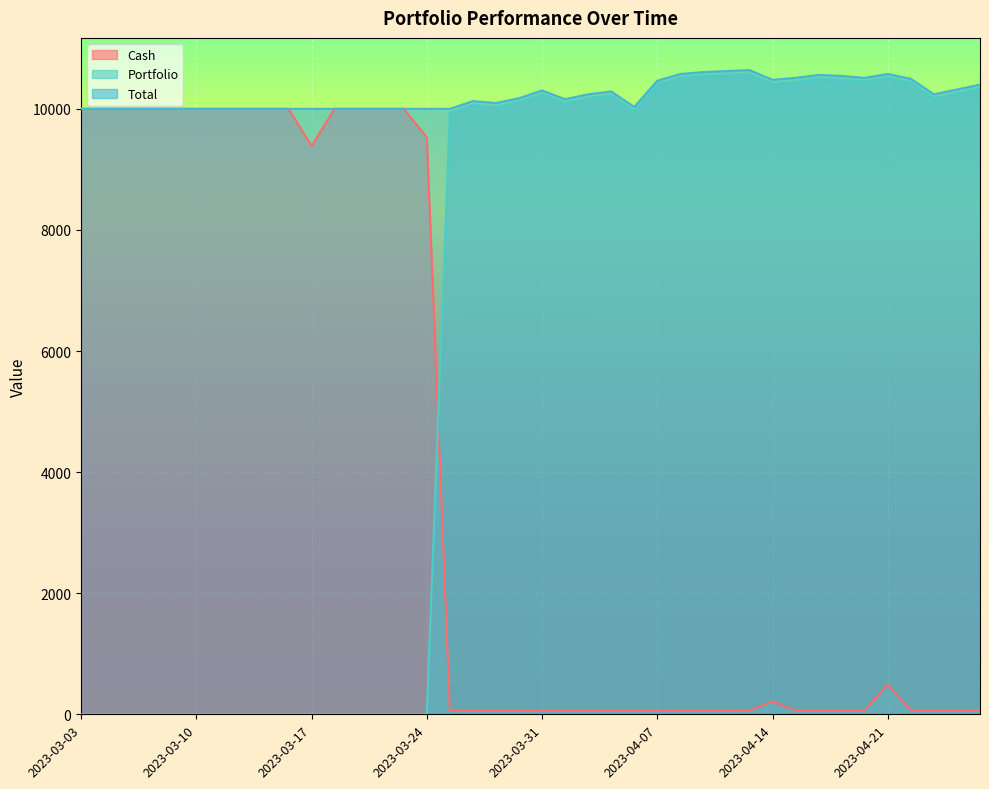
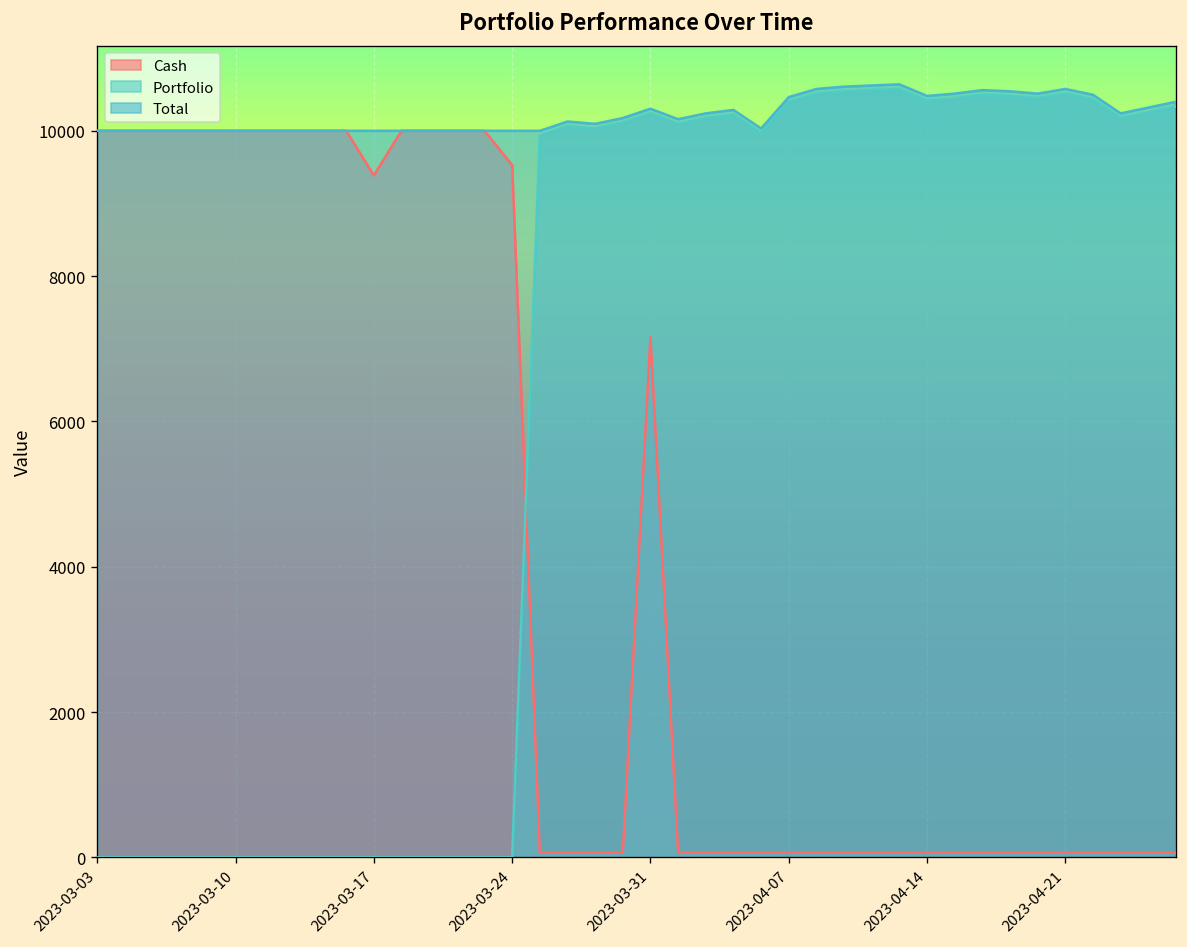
  {
    "Cash": {
      "2023-03-17": 9400,
      "2023-03-24": 9500,
-     "2023-03-31": 100,
+     "2023-03-31": 7200,
      "2023-04-07": 100,
-     "2023-04-14": 200,
-     "2023-04-21": 500
+     "2023-04-14": 100,
+     "2023-04-21": 100
    }
  }
